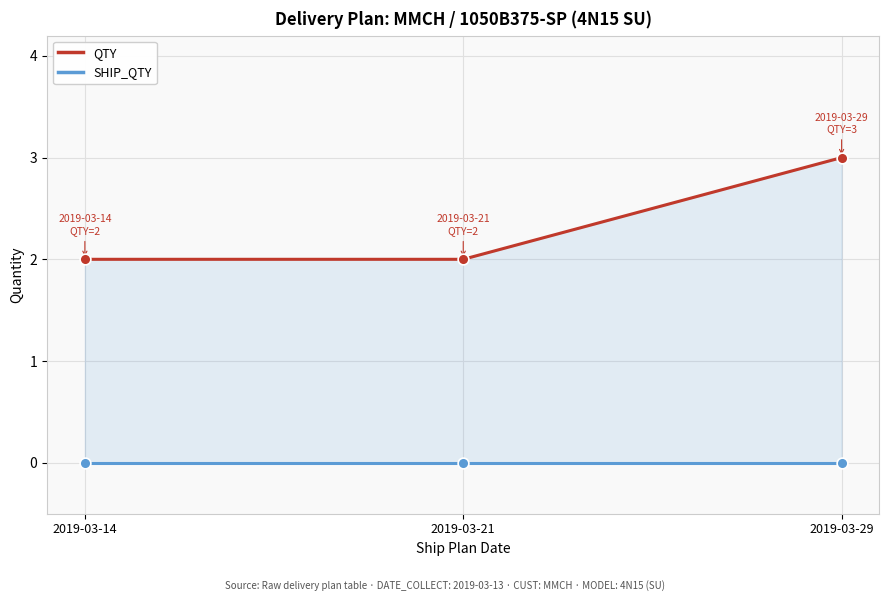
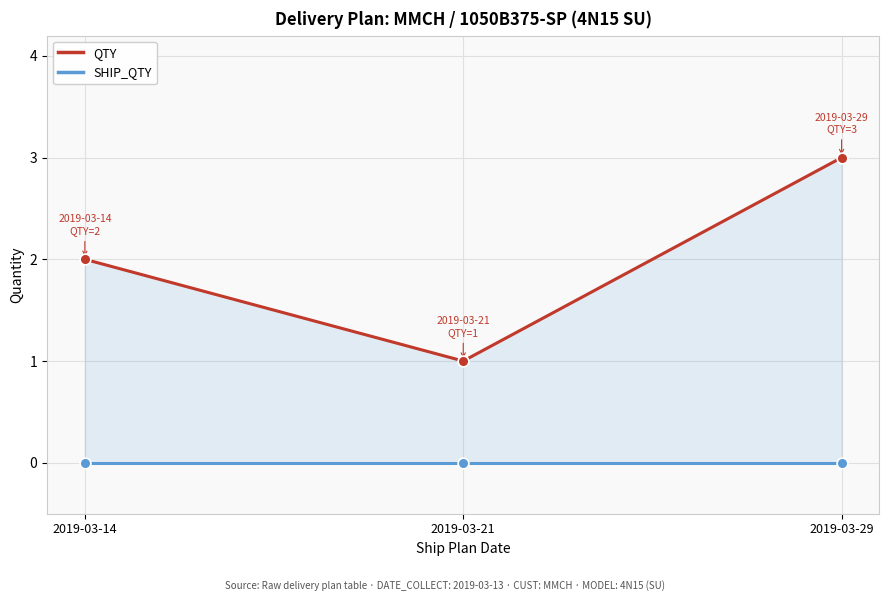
  {
    "QTY": {
      "2019-03-14": 2,
-     "2019-03-21": 2,
+     "2019-03-21": 1,
      "2019-03-29": 3
    },
    "SHIP_QTY": {
      "2019-03-14": 0.00,
      "2019-03-21": 0.00,
      "2019-03-29": 0.00
    }
  }
